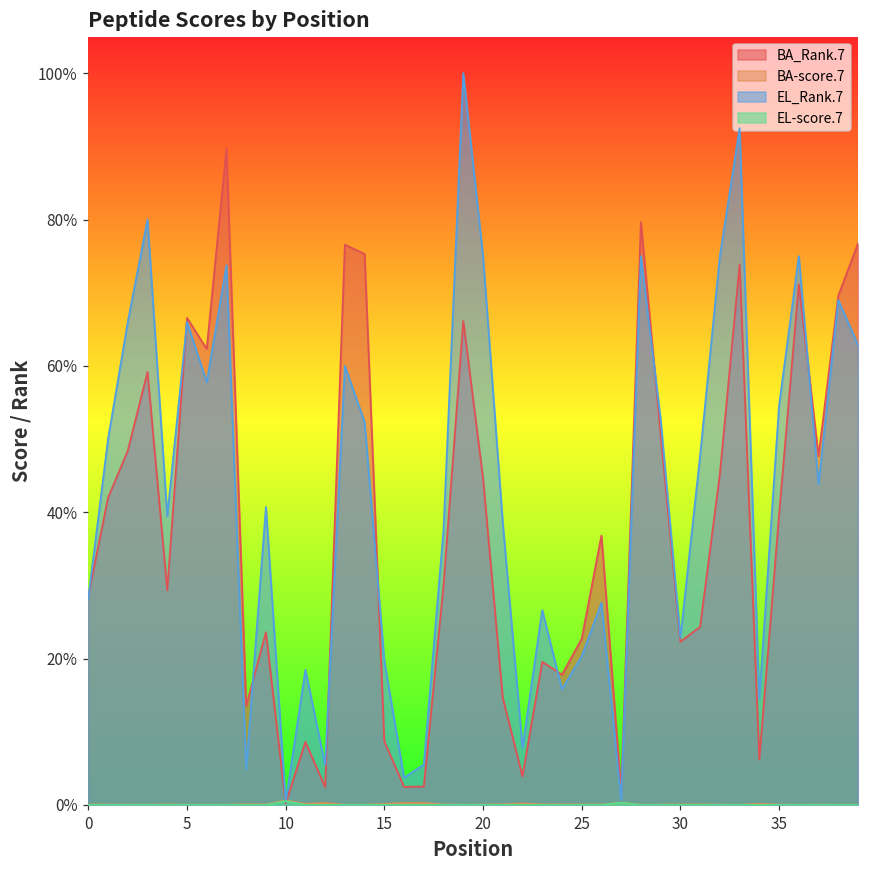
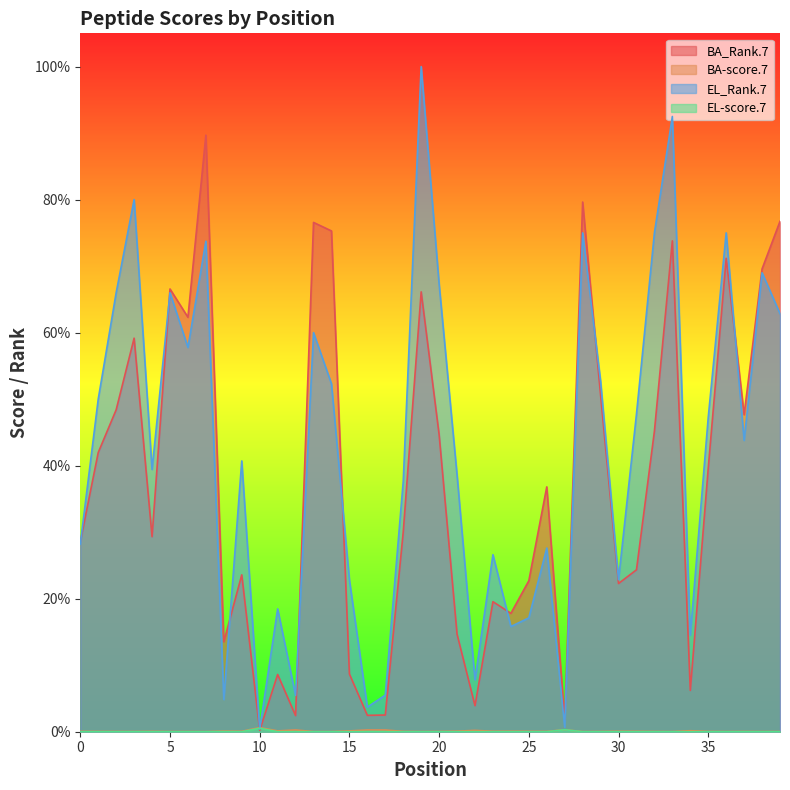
  {
    "EL_Rank.7": {
      "5": "66%",
-     "15": "20%",
-     "20": "75%",
-     "25": "20%",
+     "15": "23%",
+     "20": "67%",
+     "25": "17%",
      "30": "23%",
-     "35": "55%"
+     "35": "47%"
    }
  }
